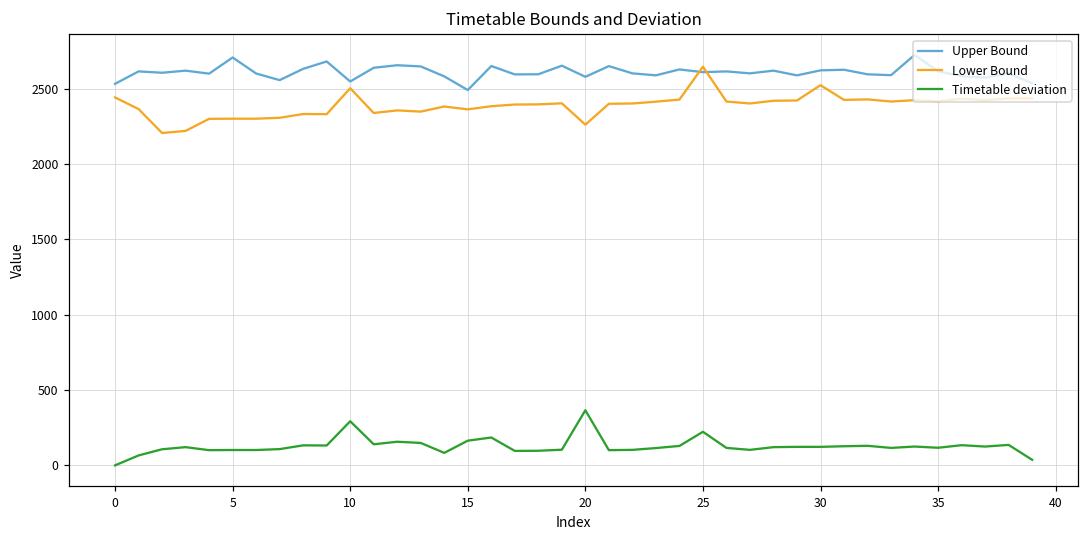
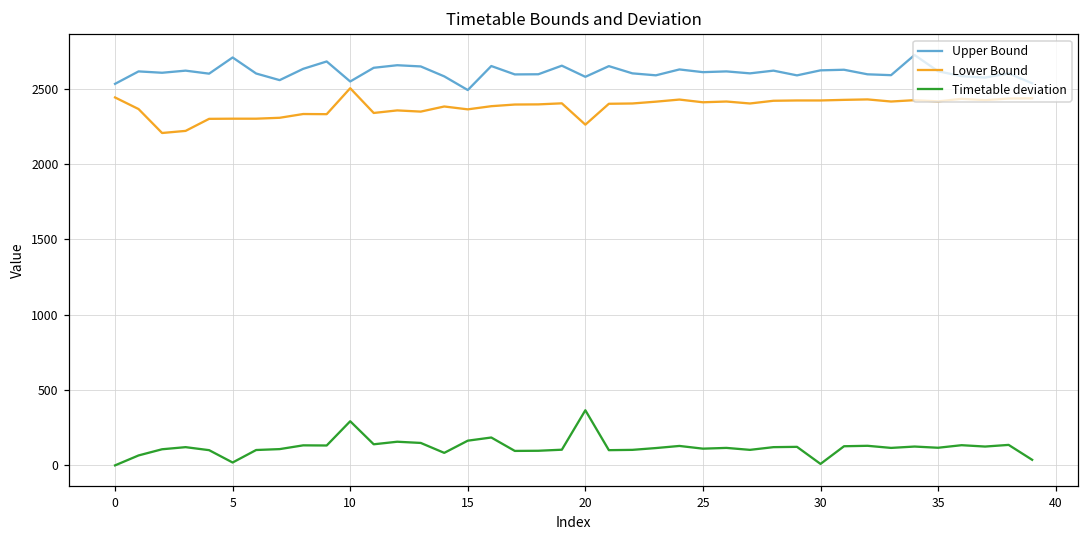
  {
    "Upper Bound": {
      "0": 2530,
      "5": 2710,
      "10": 2550,
      "15": 2490,
      "20": 2580,
      "25": 2610,
      "30": 2620
    },
    "Lower Bound": {
      "0": 2440,
      "5": 2300,
      "10": 2500,
      "15": 2360,
      "20": 2260,
-     "25": 2650,
-     "30": 2520,
+     "25": 2410,
+     "30": 2420,
      "35": 2420
    },
    "Timetable deviation": {
      "0": 0,
-     "5": 100,
+     "5": 20,
      "10": 290,
      "15": 160,
      "20": 370,
-     "25": 220,
-     "30": 120,
+     "25": 110,
+     "30": 10,
      "35": 120
    }
  }
